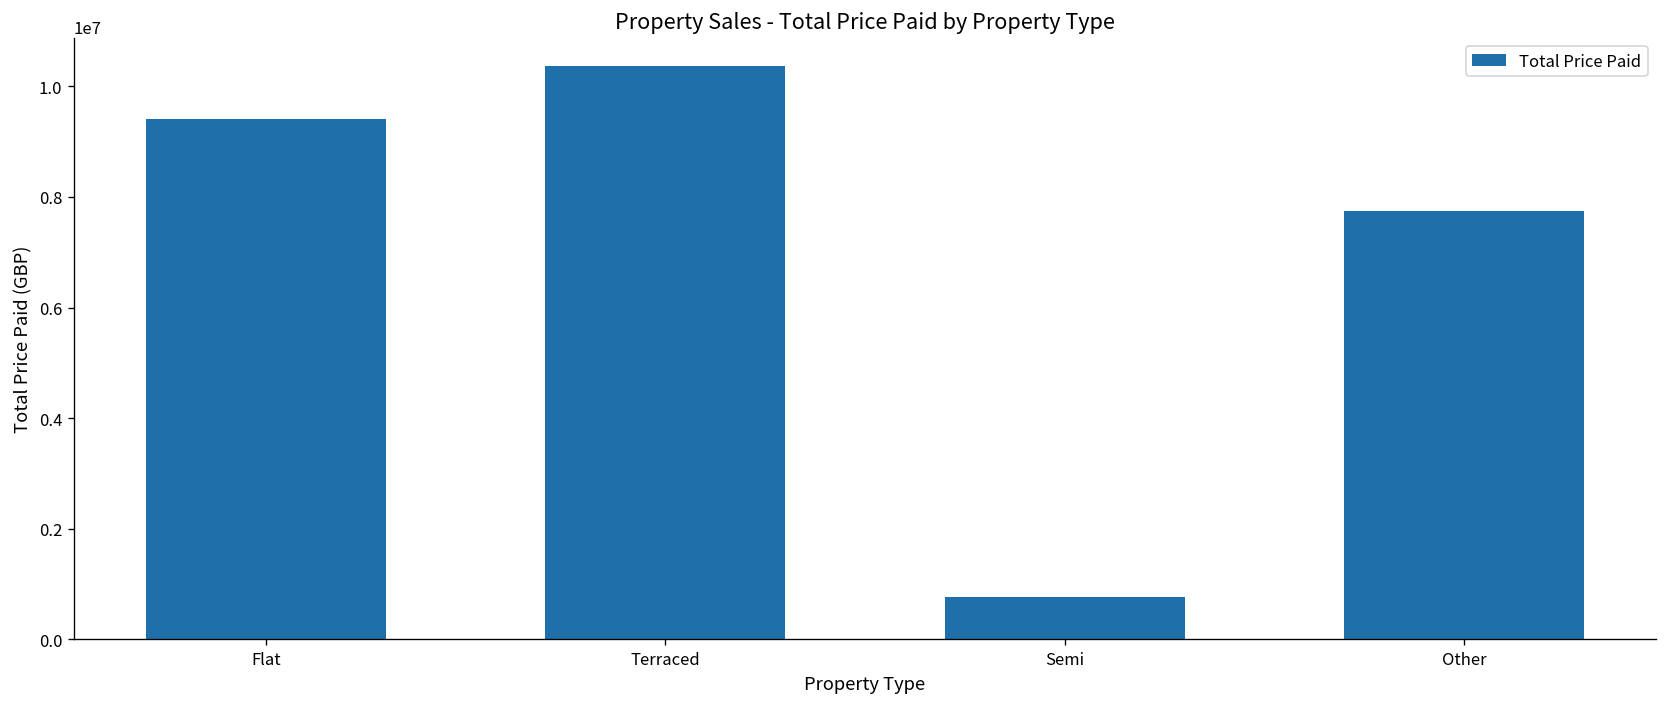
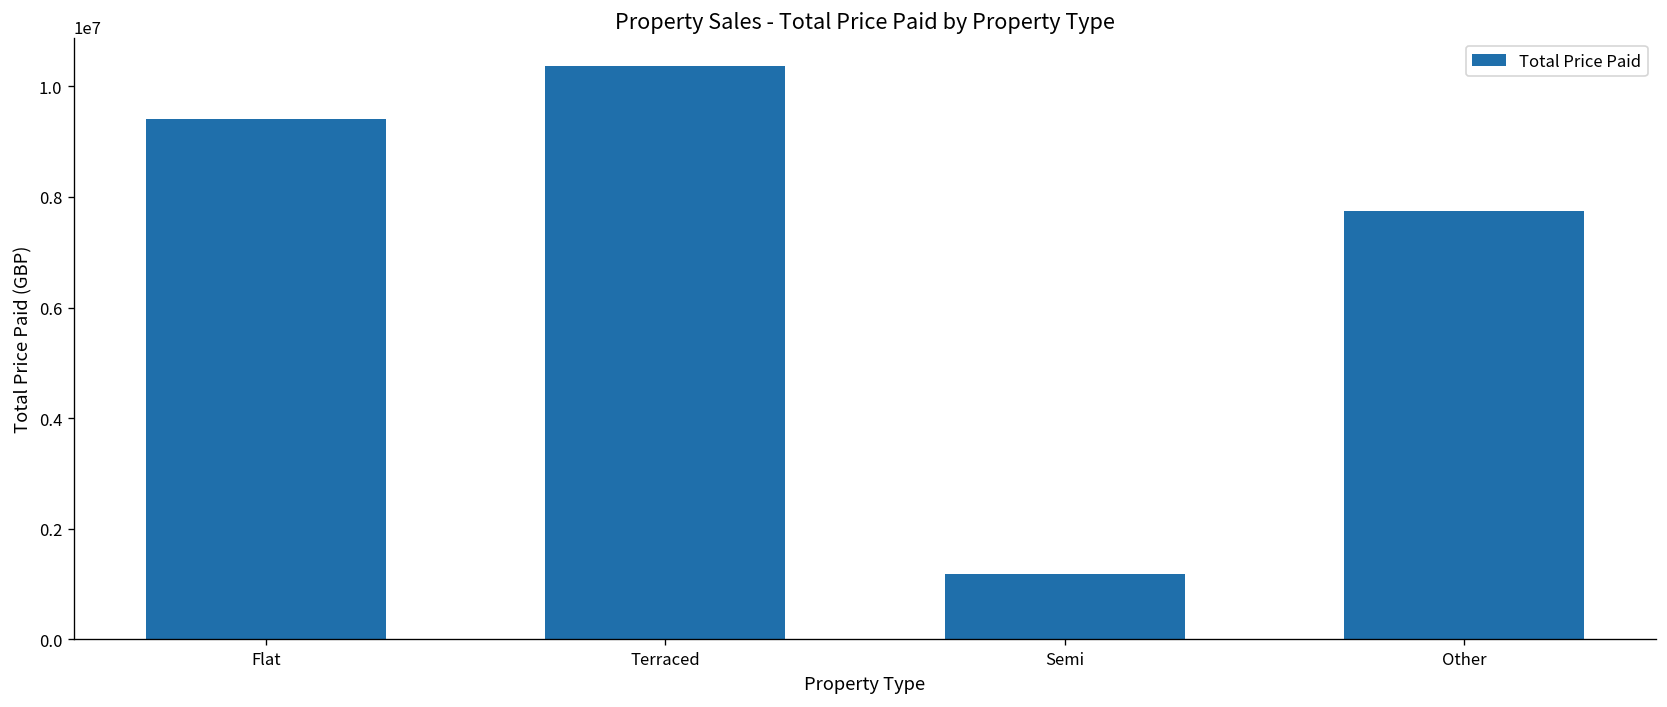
  {
    "Flat": 9400000,
    "Terraced": 10400000,
-   "Semi": 800000,
+   "Semi": 1200000,
    "Other": 7800000
  }
